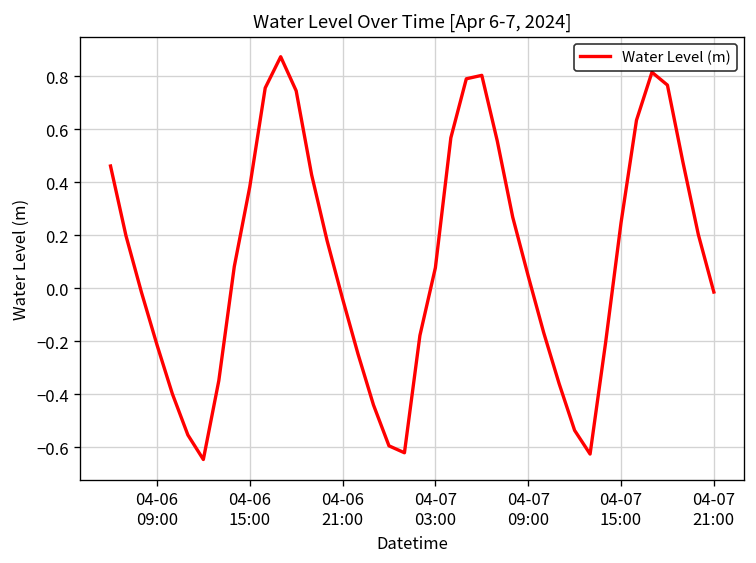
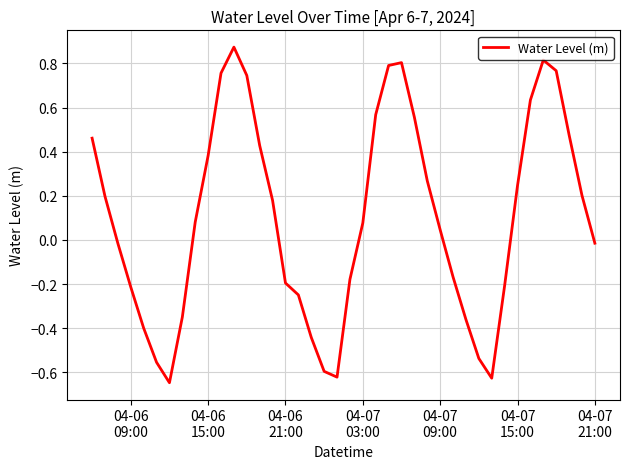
  {
    "04-06 09:00": -0.21,
    "04-06 15:00": 0.38,
-   "04-06 21:00": -0.04,
+   "04-06 21:00": -0.20,
    "04-07 03:00": 0.08,
    "04-07 09:00": 0.05,
    "04-07 15:00": 0.25,
    "04-07 21:00": -0.01
  }
